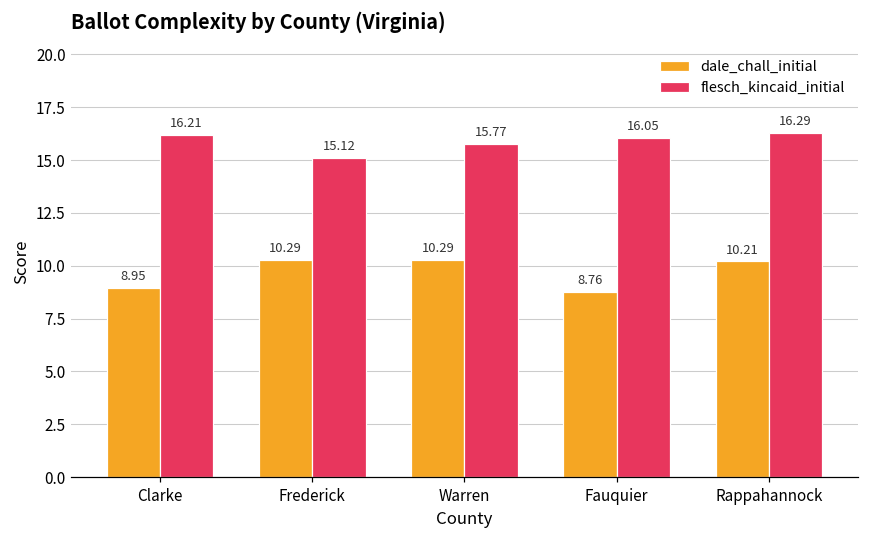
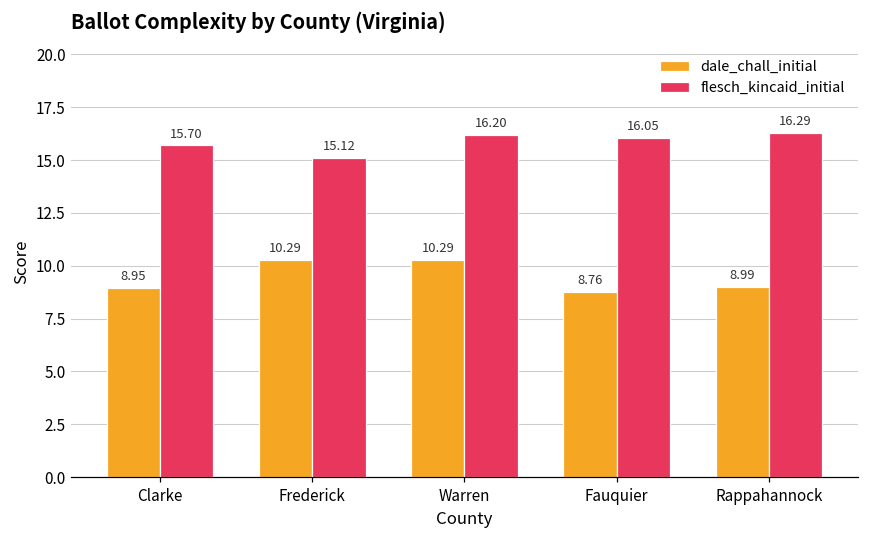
  {
    "dale_chall_initial": {
      "Clarke": 8.95,
      "Frederick": 10.29,
      "Warren": 10.29,
      "Fauquier": 8.76,
-     "Rappahannock": 10.21
+     "Rappahannock": 8.99
    },
    "flesch_kincaid_initial": {
-     "Clarke": 16.21,
+     "Clarke": 15.70,
      "Frederick": 15.12,
-     "Warren": 15.77,
+     "Warren": 16.20,
      "Fauquier": 16.05,
      "Rappahannock": 16.29
    }
  }
